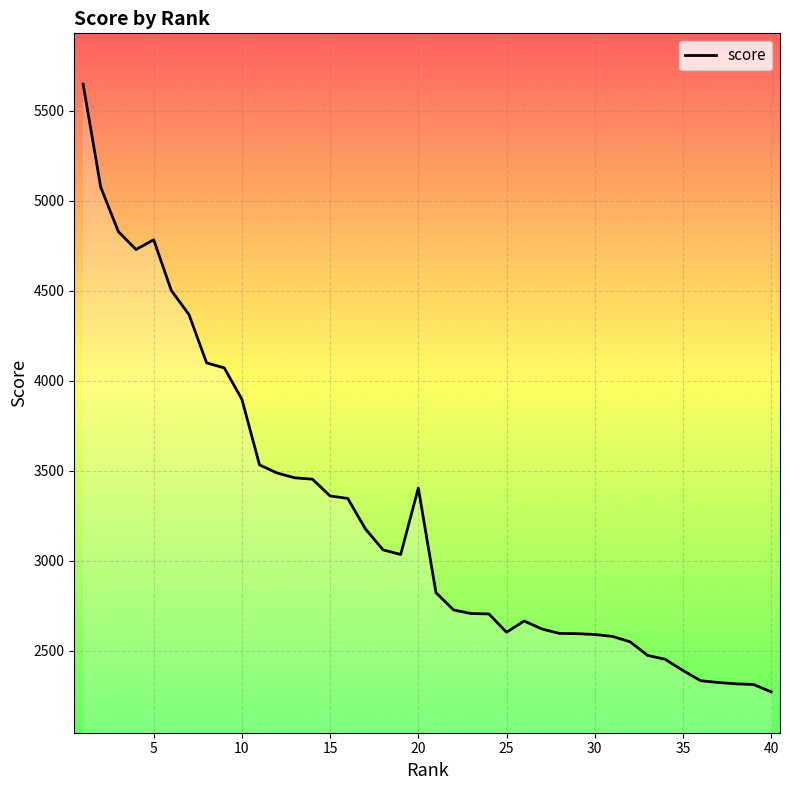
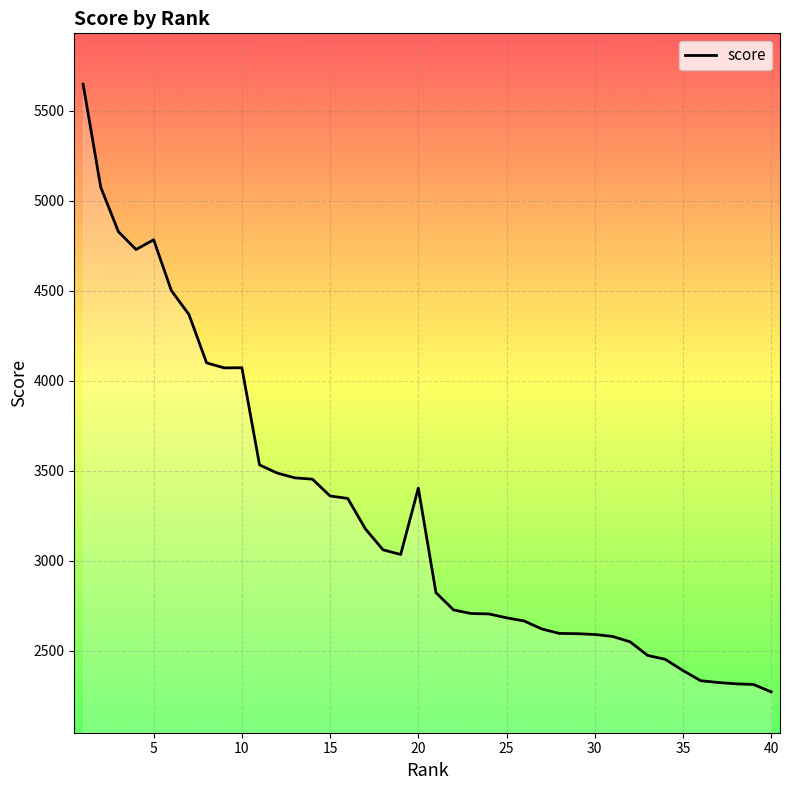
  {
    "5": 4780,
-   "10": 3900,
+   "10": 4070,
    "15": 3360,
    "20": 3400,
-   "25": 2600,
+   "25": 2680,
    "30": 2590,
    "35": 2390,
    "40": 2270
  }
